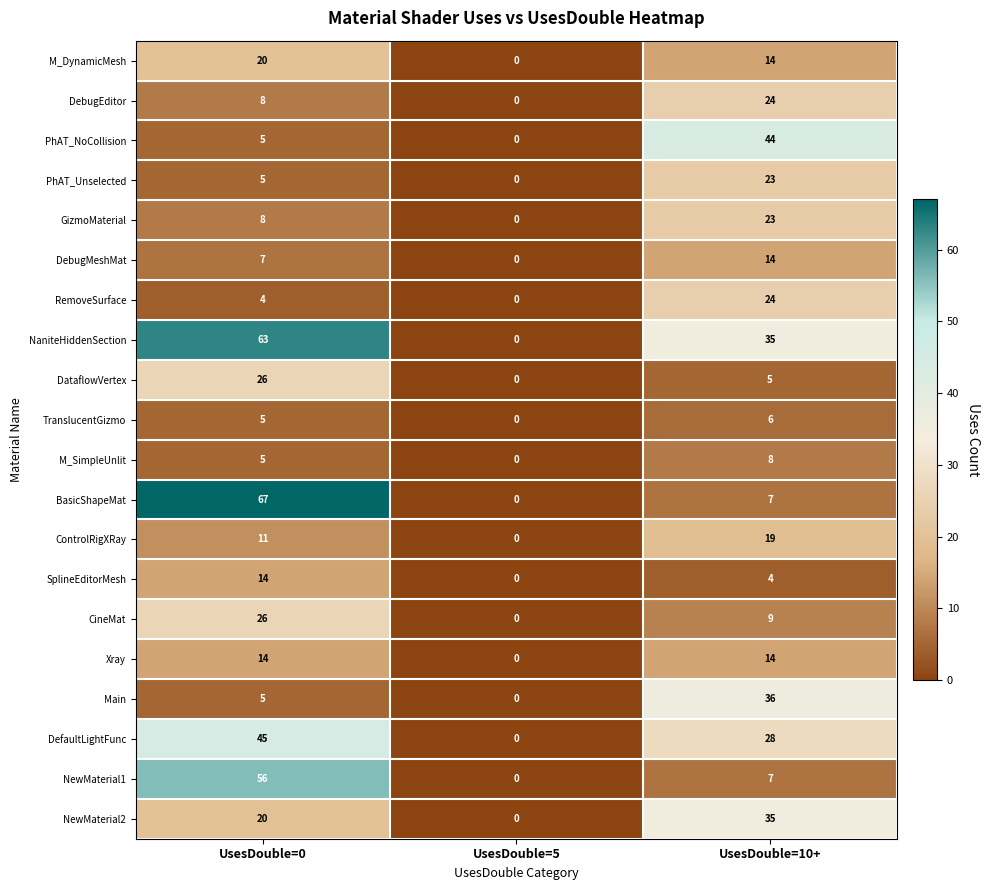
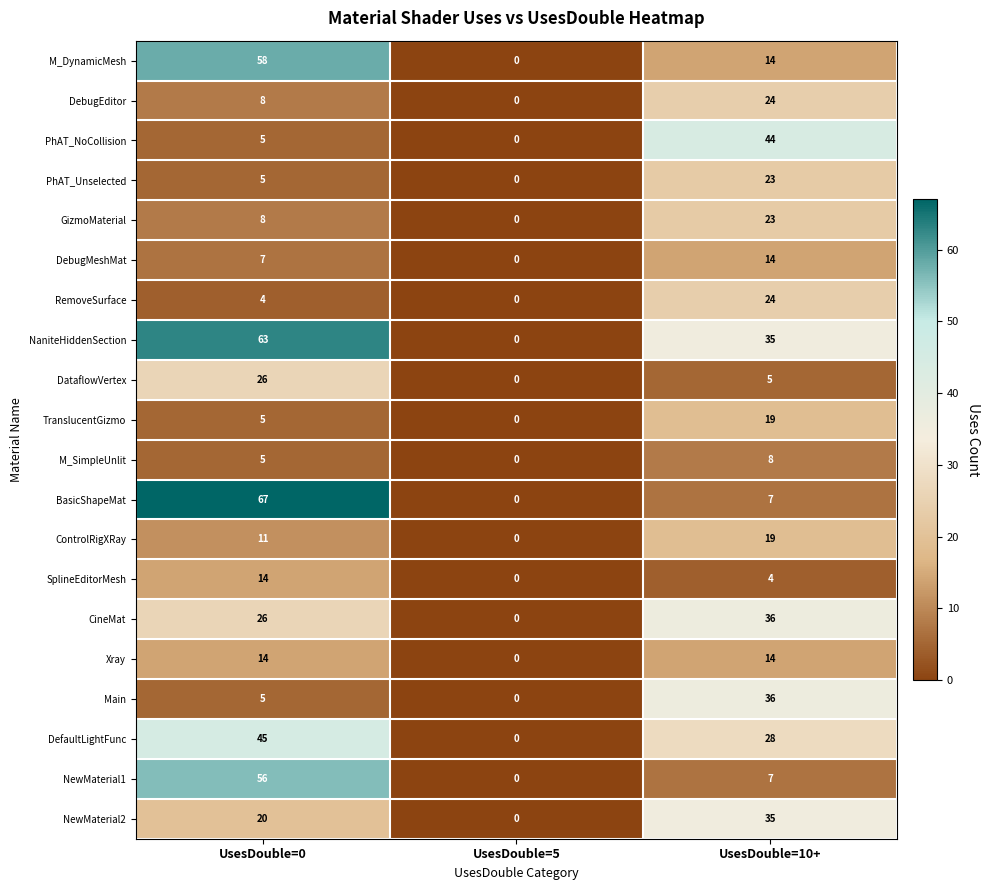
  {
    "M_DynamicMesh": {
-     "UsesDouble=0": 20,
+     "UsesDouble=0": 58,
      "UsesDouble=5": 0,
      "UsesDouble=10+": 14
    },
    "DebugEditor": {
      "UsesDouble=0": 8,
      "UsesDouble=5": 0,
      "UsesDouble=10+": 24
    },
    "PhAT_NoCollision": {
      "UsesDouble=0": 5,
      "UsesDouble=5": 0,
      "UsesDouble=10+": 44
    },
    "PhAT_Unselected": {
      "UsesDouble=0": 5,
      "UsesDouble=5": 0,
      "UsesDouble=10+": 23
    },
    "GizmoMaterial": {
      "UsesDouble=0": 8,
      "UsesDouble=5": 0,
      "UsesDouble=10+": 23
    },
    "DebugMeshMat": {
      "UsesDouble=0": 7,
      "UsesDouble=5": 0,
      "UsesDouble=10+": 14
    },
    "RemoveSurface": {
      "UsesDouble=0": 4,
      "UsesDouble=5": 0,
      "UsesDouble=10+": 24
    },
    "NaniteHiddenSection": {
      "UsesDouble=0": 63,
      "UsesDouble=5": 0,
      "UsesDouble=10+": 35
    },
    "DataflowVertex": {
      "UsesDouble=0": 26,
      "UsesDouble=5": 0,
      "UsesDouble=10+": 5
    },
    "TranslucentGizmo": {
      "UsesDouble=0": 5,
      "UsesDouble=5": 0,
-     "UsesDouble=10+": 6
+     "UsesDouble=10+": 19
    },
    "M_SimpleUnlit": {
      "UsesDouble=0": 5,
      "UsesDouble=5": 0,
      "UsesDouble=10+": 8
    },
    "BasicShapeMat": {
      "UsesDouble=0": 67,
      "UsesDouble=5": 0,
      "UsesDouble=10+": 7
    },
    "ControlRigXRay": {
      "UsesDouble=0": 11,
      "UsesDouble=5": 0,
      "UsesDouble=10+": 19
    },
    "SplineEditorMesh": {
      "UsesDouble=0": 14,
      "UsesDouble=5": 0,
      "UsesDouble=10+": 4
    },
    "CineMat": {
      "UsesDouble=0": 26,
      "UsesDouble=5": 0,
-     "UsesDouble=10+": 9
+     "UsesDouble=10+": 36
    },
    "Xray": {
      "UsesDouble=0": 14,
      "UsesDouble=5": 0,
      "UsesDouble=10+": 14
    },
    "Main": {
      "UsesDouble=0": 5,
      "UsesDouble=5": 0,
      "UsesDouble=10+": 36
    },
    "DefaultLightFunc": {
      "UsesDouble=0": 45,
      "UsesDouble=5": 0,
      "UsesDouble=10+": 28
    },
    "NewMaterial1": {
      "UsesDouble=0": 56,
      "UsesDouble=5": 0,
      "UsesDouble=10+": 7
    },
    "NewMaterial2": {
      "UsesDouble=0": 20,
      "UsesDouble=5": 0,
      "UsesDouble=10+": 35
    }
  }
